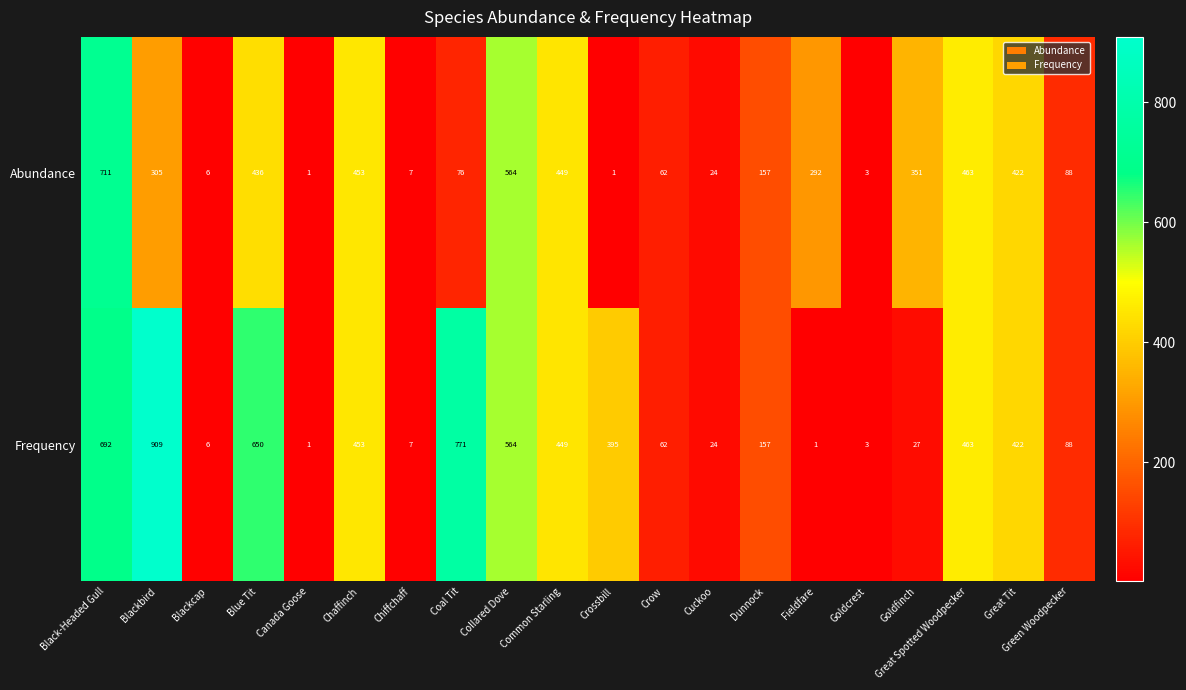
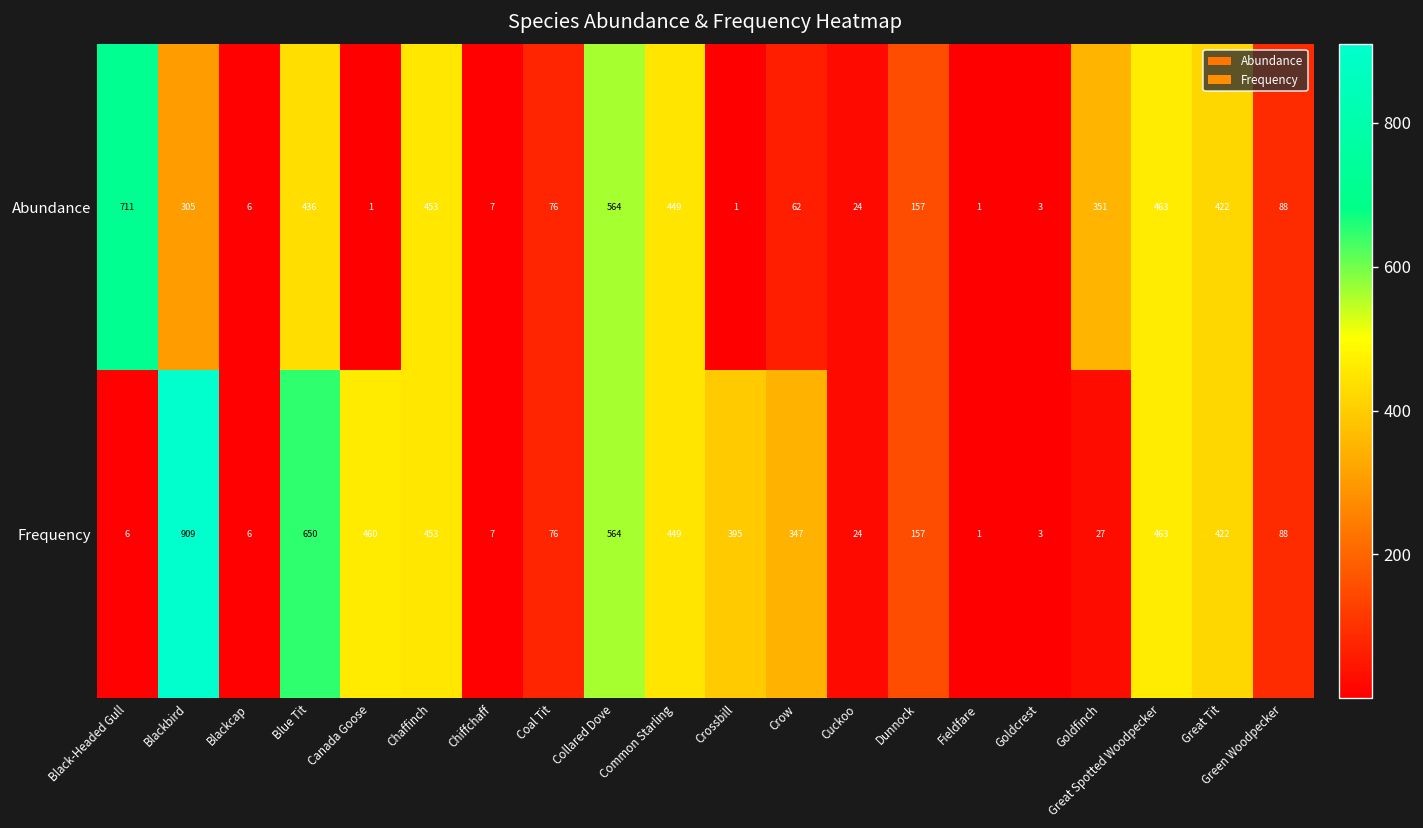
  {
    "Abundance": {
      "Black-Headed Gull": 711,
      "Blackbird": 305,
      "Blackcap": 6,
      "Blue Tit": 436,
      "Canada Goose": 1,
      "Chaffinch": 453,
      "Chiffchaff": 7,
      "Coal Tit": 76,
      "Collared Dove": 564,
      "Common Starling": 449,
      "Crossbill": 1,
      "Crow": 62,
      "Cuckoo": 24,
      "Dunnock": 157,
-     "Fieldfare": 292,
+     "Fieldfare": 1,
      "Goldcrest": 3,
      "Goldfinch": 351,
      "Great Spotted Woodpecker": 463,
      "Great Tit": 422,
      "Green Woodpecker": 88
    },
    "Frequency": {
-     "Black-Headed Gull": 692,
+     "Black-Headed Gull": 6,
      "Blackbird": 909,
      "Blackcap": 6,
      "Blue Tit": 650,
-     "Canada Goose": 1,
+     "Canada Goose": 460,
      "Chaffinch": 453,
      "Chiffchaff": 7,
-     "Coal Tit": 771,
+     "Coal Tit": 76,
      "Collared Dove": 564,
      "Common Starling": 449,
      "Crossbill": 395,
-     "Crow": 62,
+     "Crow": 347,
      "Cuckoo": 24,
      "Dunnock": 157,
      "Fieldfare": 1,
      "Goldcrest": 3,
      "Goldfinch": 27,
      "Great Spotted Woodpecker": 463,
      "Great Tit": 422,
      "Green Woodpecker": 88
    }
  }
